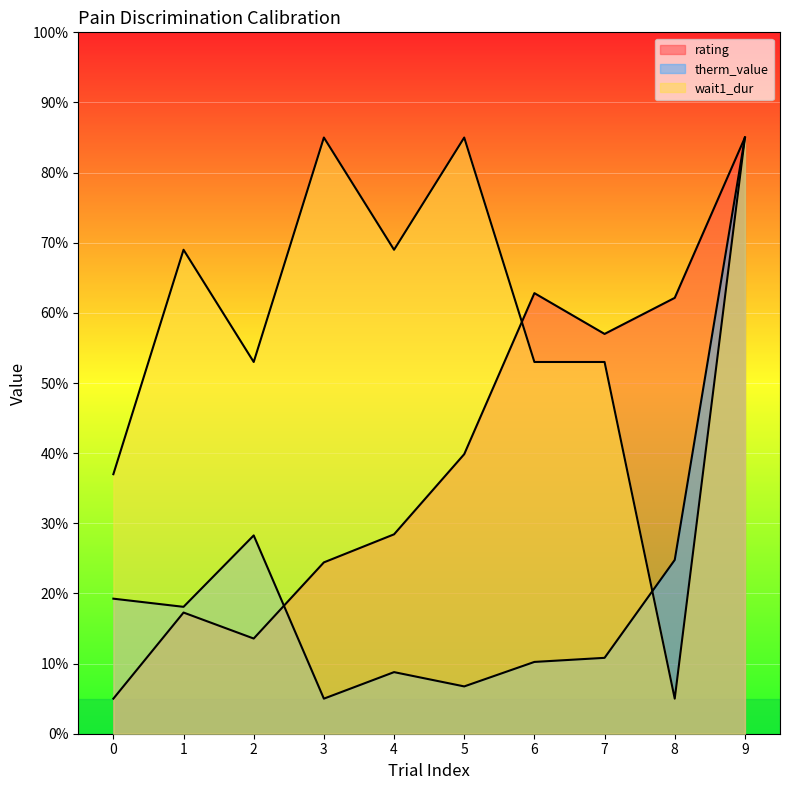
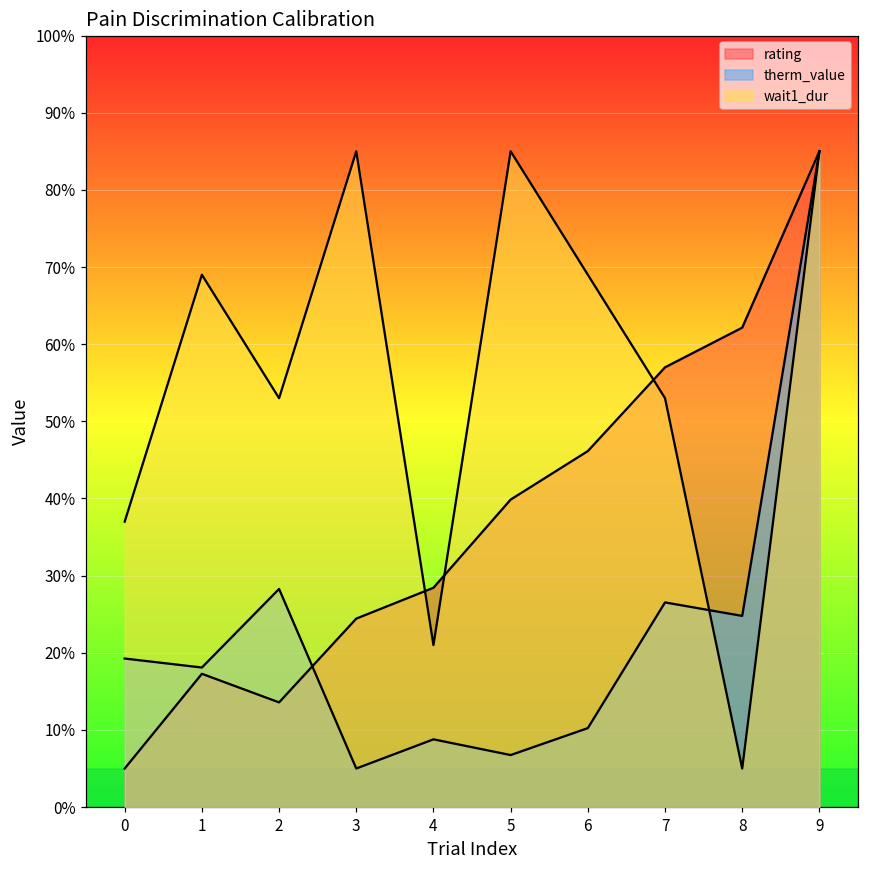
  {
    "rating": {
      "0": "5%",
      "1": "17%",
      "2": "14%",
      "3": "24%",
      "4": "28%",
      "5": "40%",
-     "6": "63%",
+     "6": "46%",
      "7": "57%",
      "8": "62%"
    },
    "therm_value": {
      "0": "19%",
      "1": "18%",
      "2": "28%",
      "3": "5%",
      "4": "9%",
      "5": "7%",
      "6": "10%",
-     "7": "11%",
+     "7": "27%",
      "8": "25%"
    },
    "wait1_dur": {
      "0": "37%",
      "1": "69%",
      "2": "53%",
      "3": "85%",
-     "4": "69%",
+     "4": "21%",
      "5": "85%",
-     "6": "53%",
+     "6": "69%",
      "7": "53%",
      "8": "5%"
    }
  }
